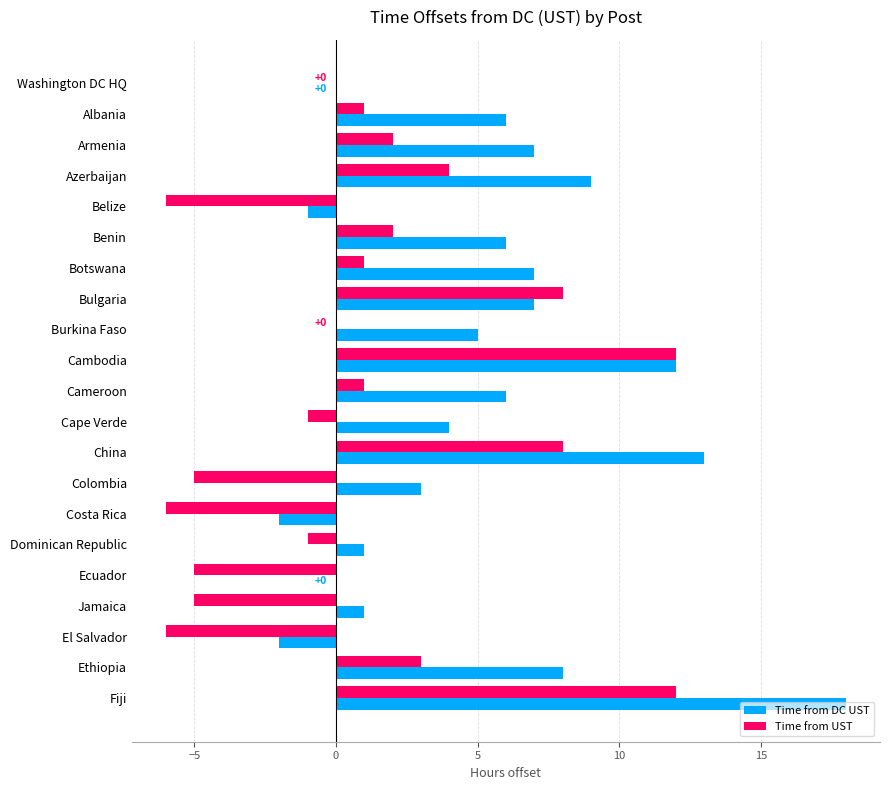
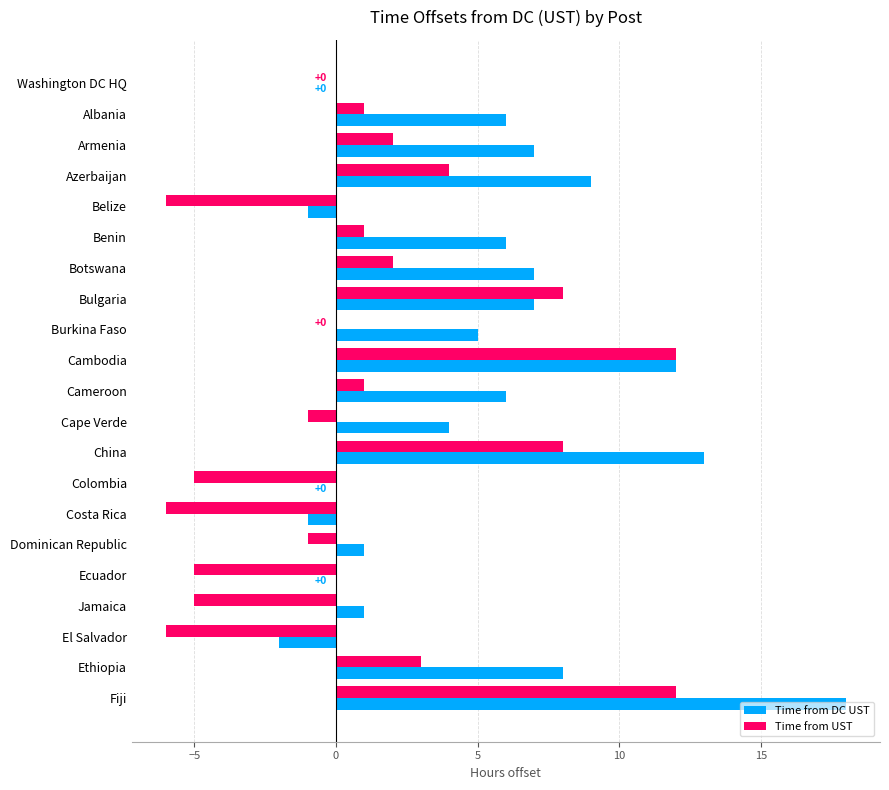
  {
    "Time from DC UST": {
      "Albania": 6,
      "Armenia": 7,
      "Azerbaijan": 9,
      "Belize": -1,
      "Benin": 6,
      "Botswana": 7,
      "Bulgaria": 7,
      "Burkina Faso": 5,
      "Cambodia": 12,
      "Cameroon": 6,
      "Cape Verde": 4,
      "China": 13,
-     "Colombia": 3,
-     "Costa Rica": -2,
+     "Colombia": 0,
+     "Costa Rica": -1,
      "Dominican Republic": 1,
      "Jamaica": 1,
      "El Salvador": -2,
      "Ethiopia": 8
    },
    "Time from UST": {
      "Albania": 1,
      "Armenia": 2,
      "Azerbaijan": 4,
      "Belize": -6,
-     "Benin": 2,
-     "Botswana": 1,
+     "Benin": 1,
+     "Botswana": 2,
      "Bulgaria": 8,
      "Cambodia": 12,
      "Cameroon": 1,
      "Cape Verde": -1,
      "China": 8,
      "Colombia": -5,
      "Costa Rica": -6,
      "Dominican Republic": -1,
      "Ecuador": -5,
      "Jamaica": -5,
      "El Salvador": -6,
      "Ethiopia": 3,
      "Fiji": 12
    }
  }
